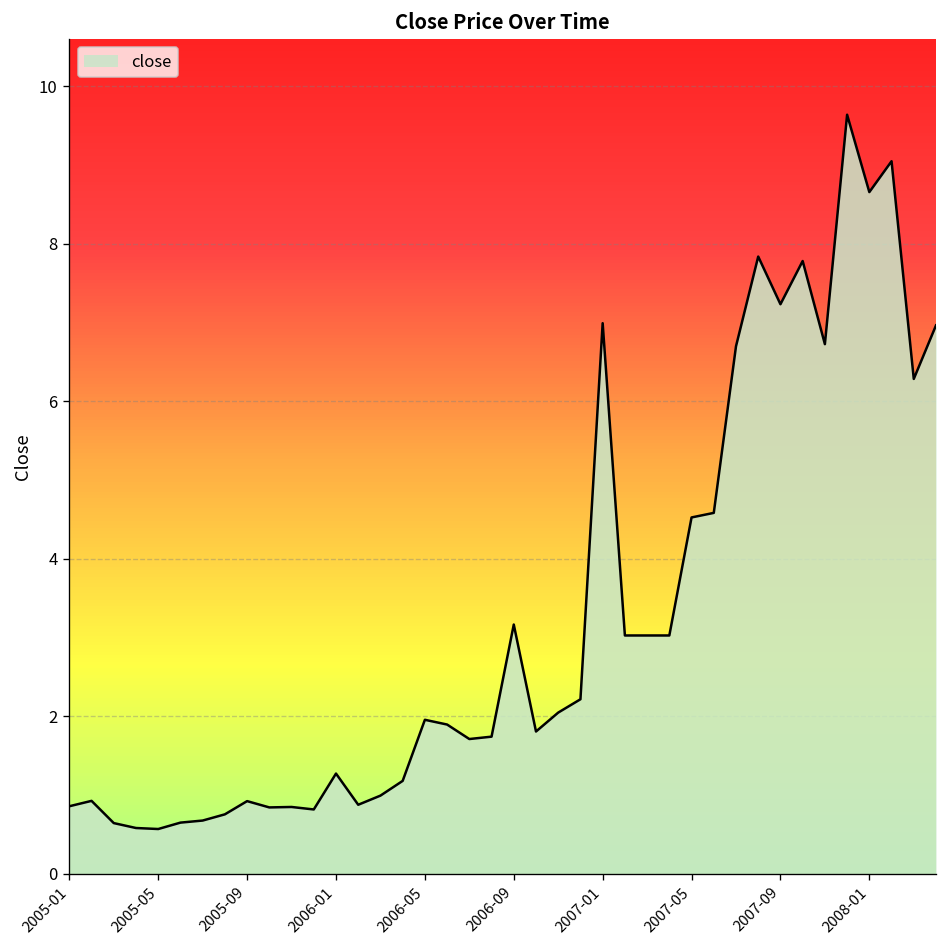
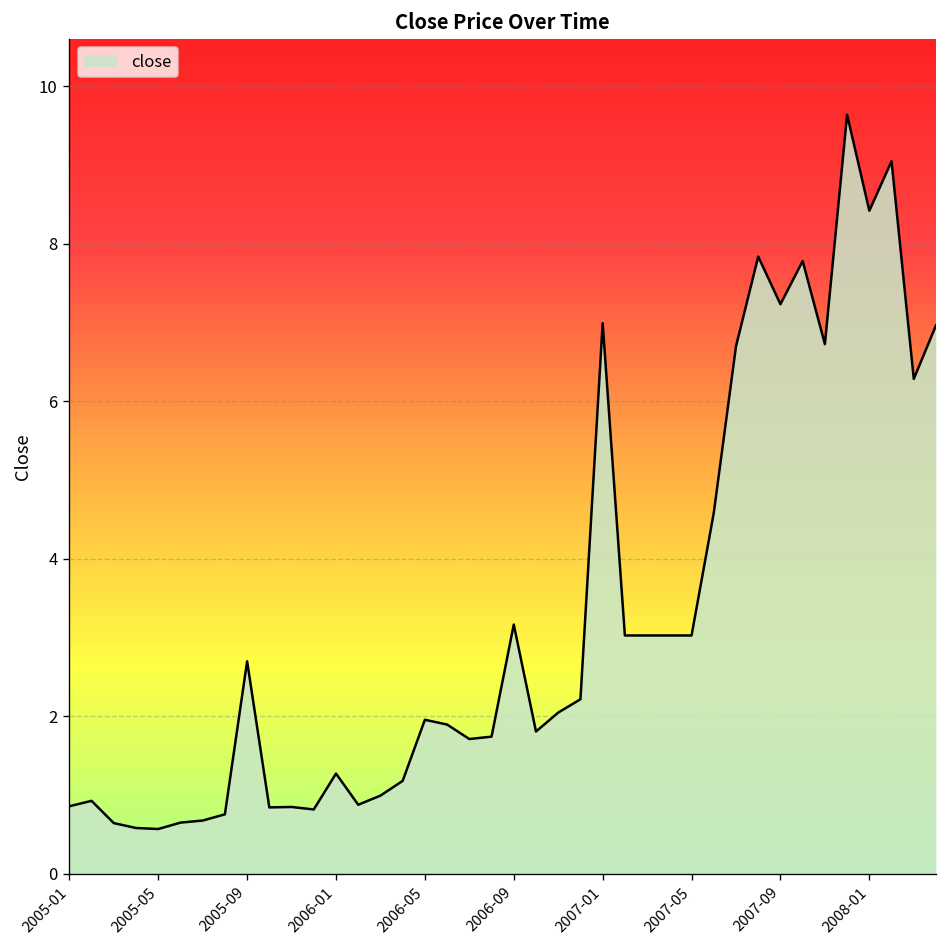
  {
    "2005-01": 0.9,
    "2005-05": 0.6,
-   "2005-09": 0.9,
+   "2005-09": 2.7,
    "2006-01": 1.3,
    "2006-05": 2.0,
    "2006-09": 3.2,
    "2007-01": 7.0,
-   "2007-05": 4.5,
+   "2007-05": 3.0,
    "2007-09": 7.2,
-   "2008-01": 8.7
+   "2008-01": 8.4
  }
